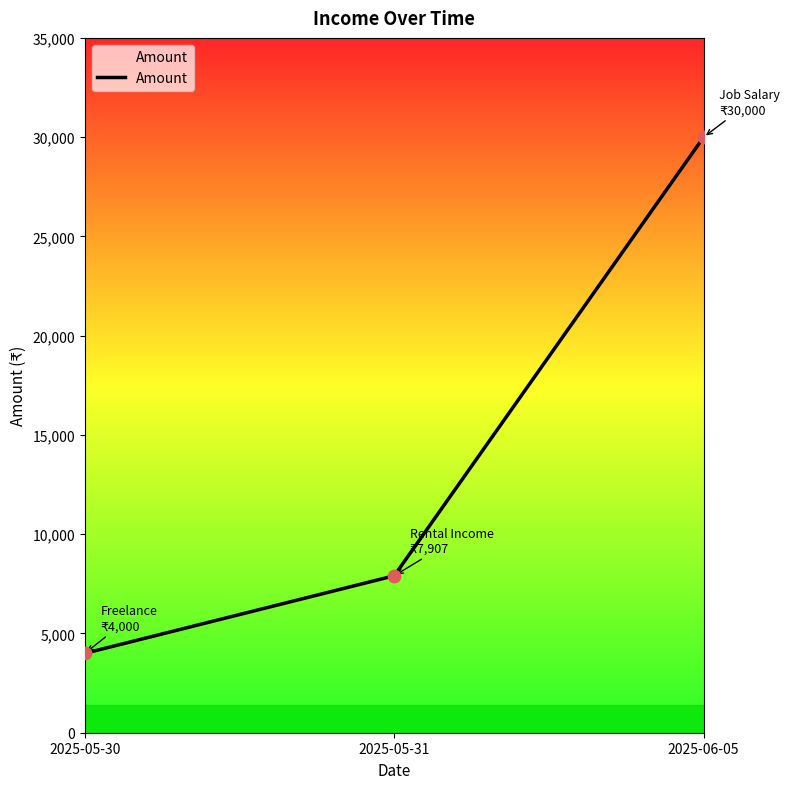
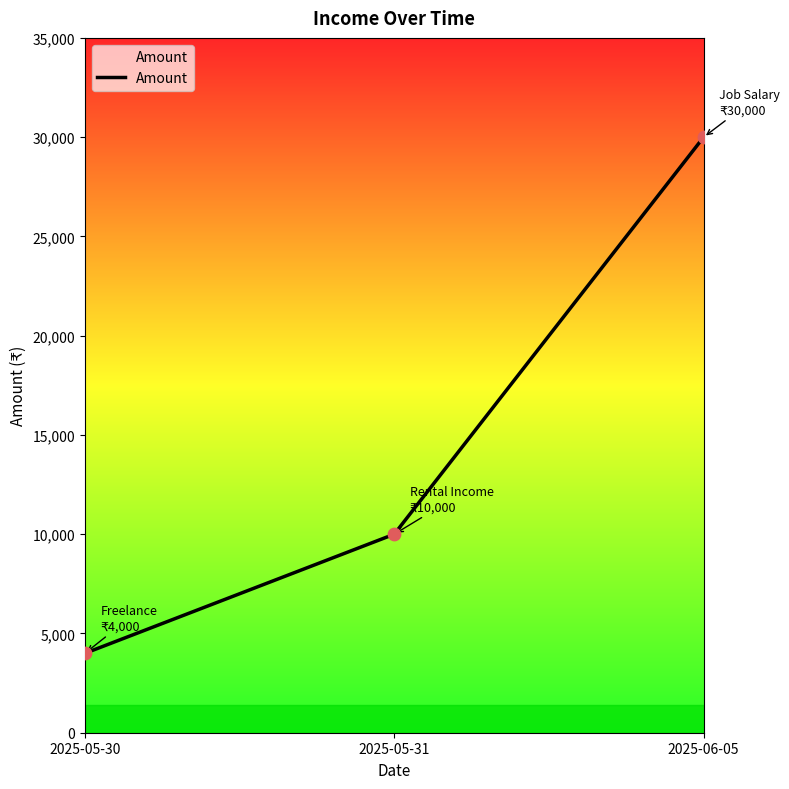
  {
    "2025-05-30": "4,000",
-   "2025-05-31": "7,907",
+   "2025-05-31": "10,000",
    "2025-06-05": "30,000"
  }
